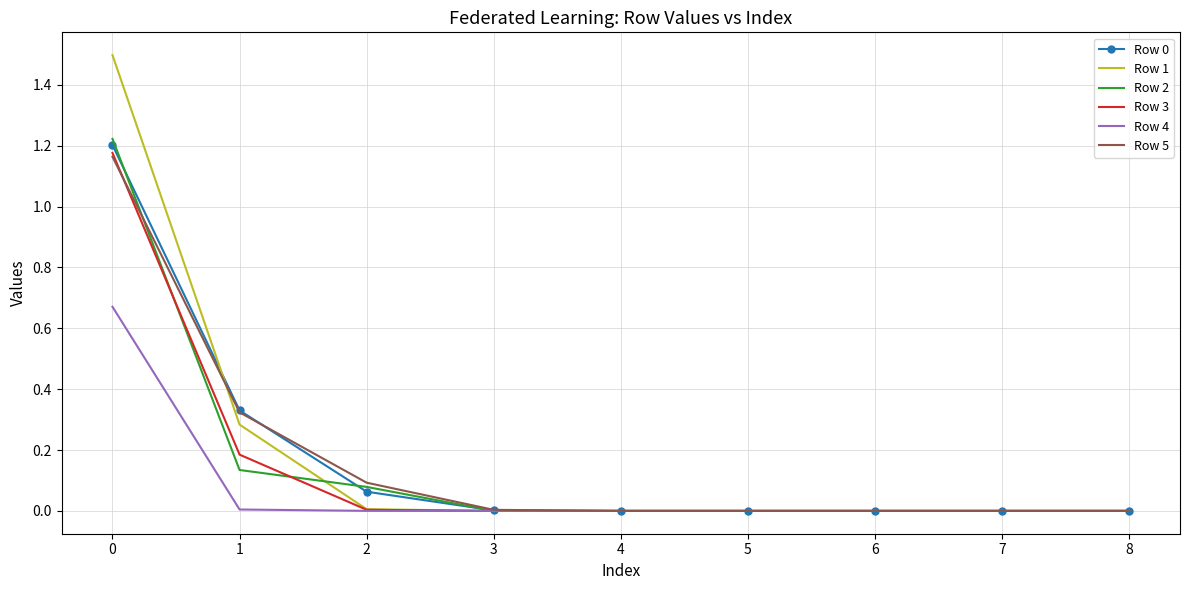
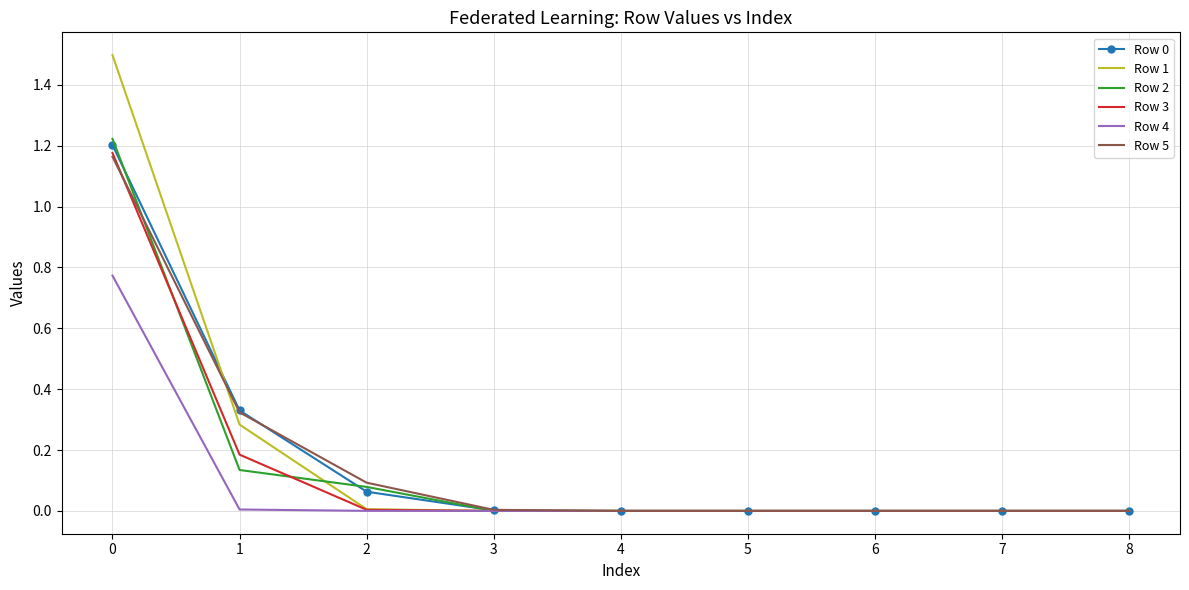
  {
    "Row 0": {
      "0": 1.20,
      "2": 0.06
    },
    "Row 1": {
      "0": 1.50,
      "1": 0.28
    },
    "Row 2": {
      "0": 1.22,
      "1": 0.13,
      "2": 0.08
    },
    "Row 3": {
      "0": 1.18,
      "1": 0.18
    },
    "Row 4": {
-     "0": 0.67,
+     "0": 0.77,
      "1": 0.00
    },
    "Row 5": {
      "0": 1.16,
      "2": 0.09
    }
  }
